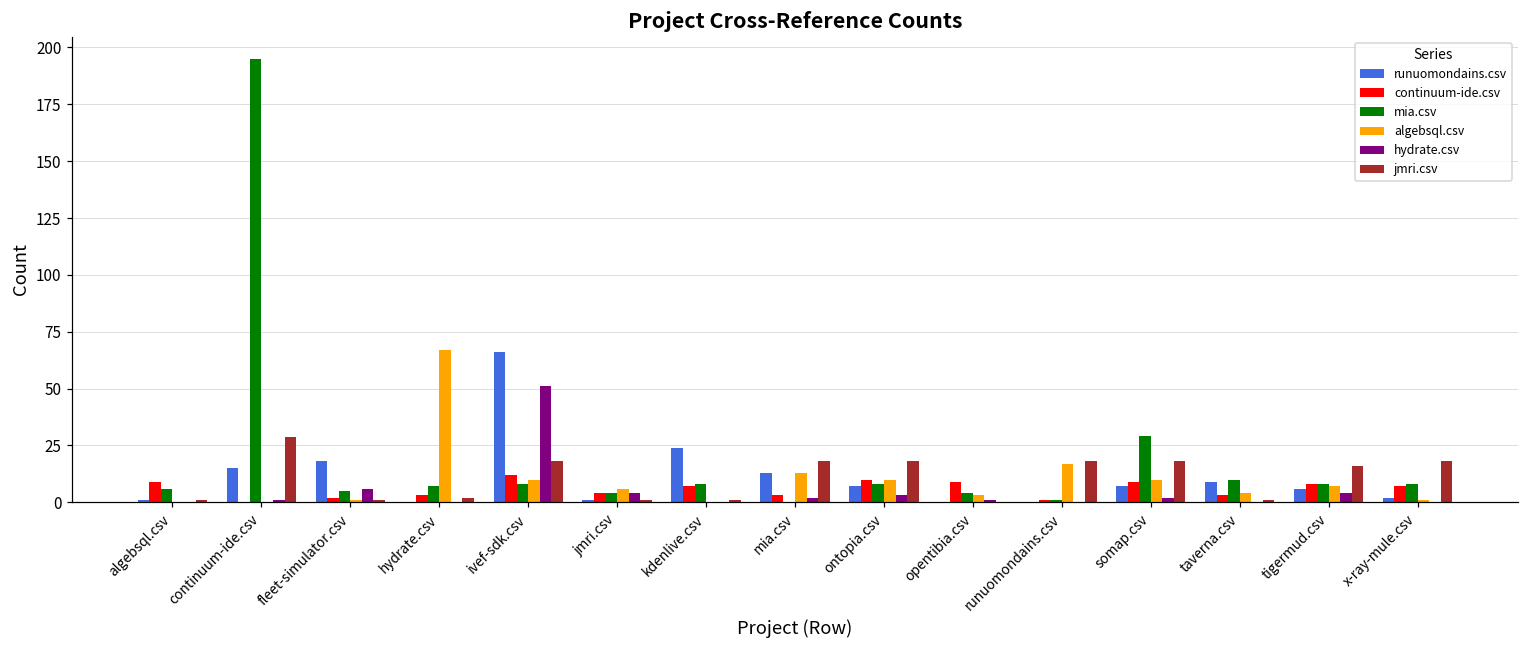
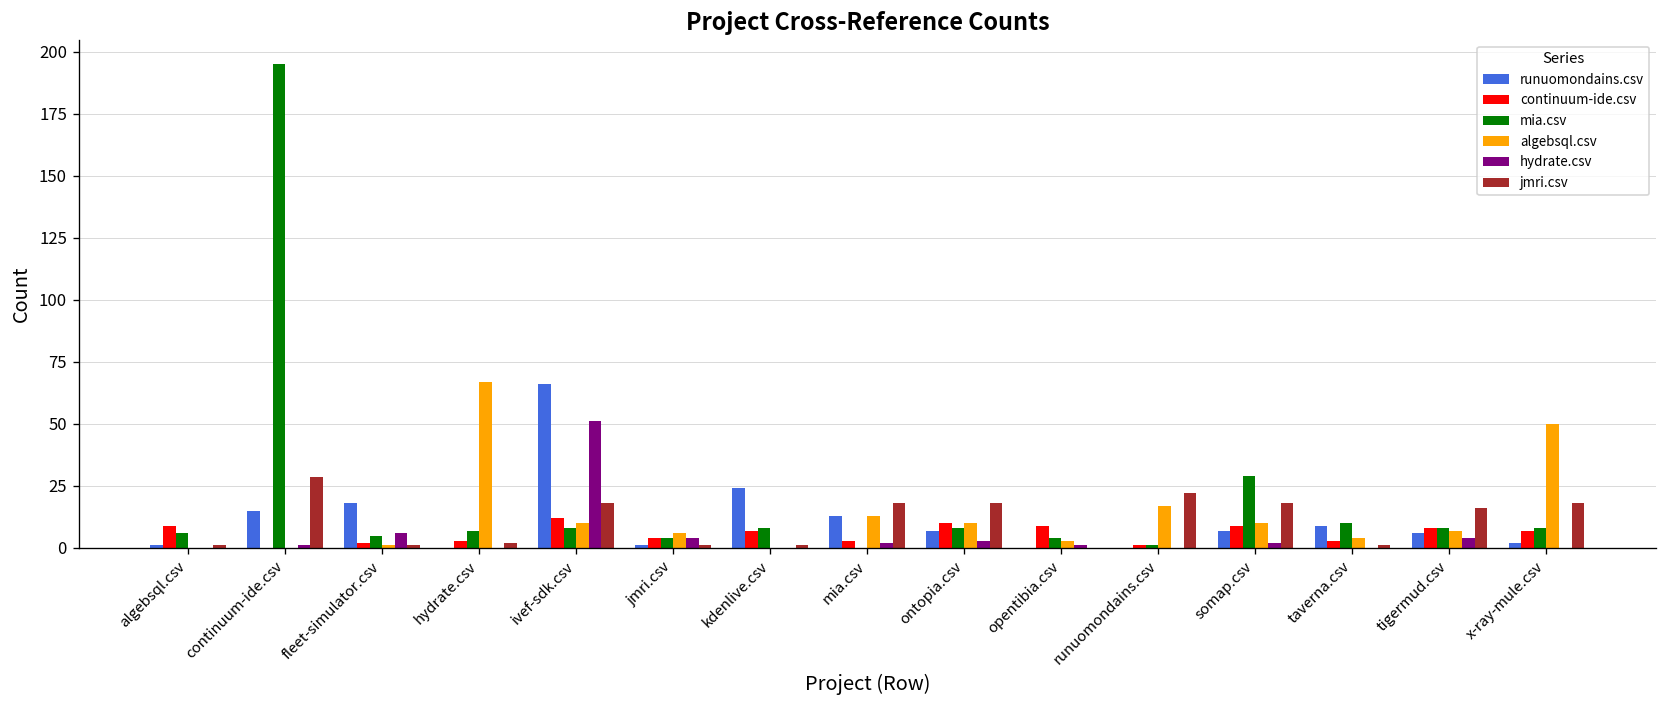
  {
    "runuomondains.csv": {
      "continuum-ide.csv": 15,
      "fleet-simulator.csv": 18,
      "hydrate.csv": 0,
      "ivef-sdk.csv": 66,
      "kdenlive.csv": 24,
      "mia.csv": 13,
      "ontopia.csv": 7,
      "opentibia.csv": 0,
      "runuomondains.csv": 0,
      "somap.csv": 7,
      "taverna.csv": 9,
      "tigermud.csv": 6,
      "x-ray-mule.csv": 2
    },
    "continuum-ide.csv": {
      "algebsql.csv": 9,
      "continuum-ide.csv": 0,
      "fleet-simulator.csv": 2,
      "hydrate.csv": 3,
      "ivef-sdk.csv": 12,
      "jmri.csv": 4,
      "kdenlive.csv": 7,
      "mia.csv": 3,
      "ontopia.csv": 10,
      "opentibia.csv": 9,
      "somap.csv": 9,
      "taverna.csv": 3,
      "tigermud.csv": 8,
      "x-ray-mule.csv": 7
    },
    "mia.csv": {
      "algebsql.csv": 6,
      "continuum-ide.csv": 195,
      "fleet-simulator.csv": 5,
      "hydrate.csv": 7,
      "ivef-sdk.csv": 8,
      "jmri.csv": 4,
      "kdenlive.csv": 8,
      "mia.csv": 0,
      "ontopia.csv": 8,
      "opentibia.csv": 4,
      "somap.csv": 29,
      "taverna.csv": 10,
      "tigermud.csv": 8,
      "x-ray-mule.csv": 8
    },
    "algebsql.csv": {
      "algebsql.csv": 0,
      "continuum-ide.csv": 0,
      "hydrate.csv": 67,
      "ivef-sdk.csv": 10,
      "jmri.csv": 6,
      "kdenlive.csv": 0,
      "mia.csv": 13,
      "ontopia.csv": 10,
      "opentibia.csv": 3,
      "runuomondains.csv": 17,
      "somap.csv": 10,
      "taverna.csv": 4,
      "tigermud.csv": 7,
-     "x-ray-mule.csv": 1
+     "x-ray-mule.csv": 50
    },
    "hydrate.csv": {
      "algebsql.csv": 0,
      "fleet-simulator.csv": 6,
      "hydrate.csv": 0,
      "ivef-sdk.csv": 51,
      "jmri.csv": 4,
      "kdenlive.csv": 0,
      "mia.csv": 2,
      "ontopia.csv": 3,
      "runuomondains.csv": 0,
      "somap.csv": 2,
      "taverna.csv": 0,
      "tigermud.csv": 4,
      "x-ray-mule.csv": 0
    },
    "jmri.csv": {
      "continuum-ide.csv": 29,
      "hydrate.csv": 2,
      "ivef-sdk.csv": 18,
      "mia.csv": 18,
      "ontopia.csv": 18,
      "opentibia.csv": 0,
-     "runuomondains.csv": 18,
+     "runuomondains.csv": 22,
      "somap.csv": 18,
      "tigermud.csv": 16,
      "x-ray-mule.csv": 18
    }
  }
